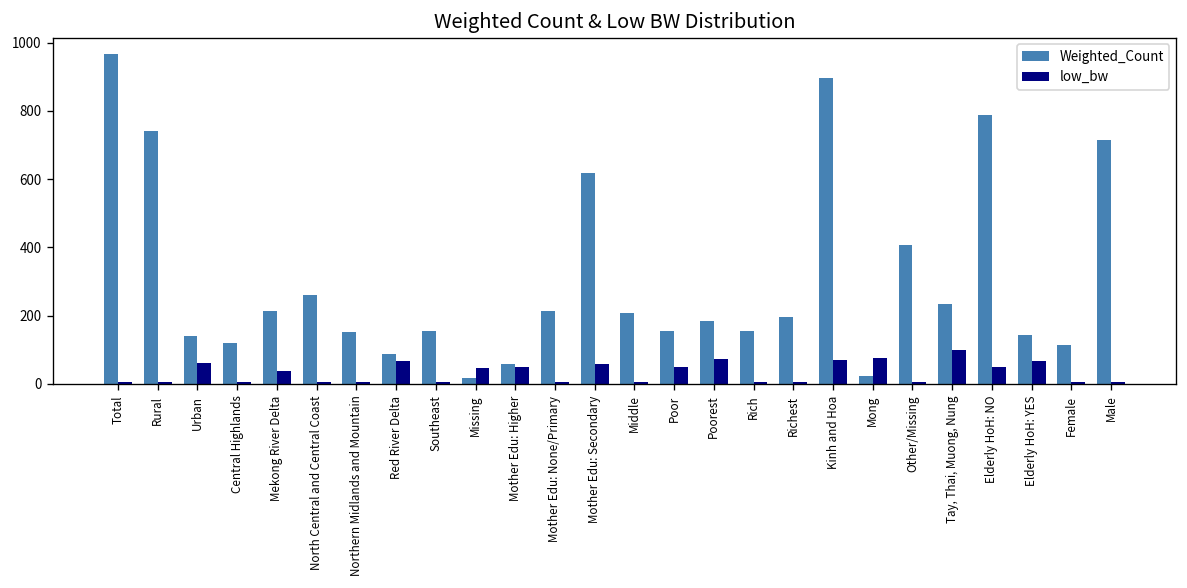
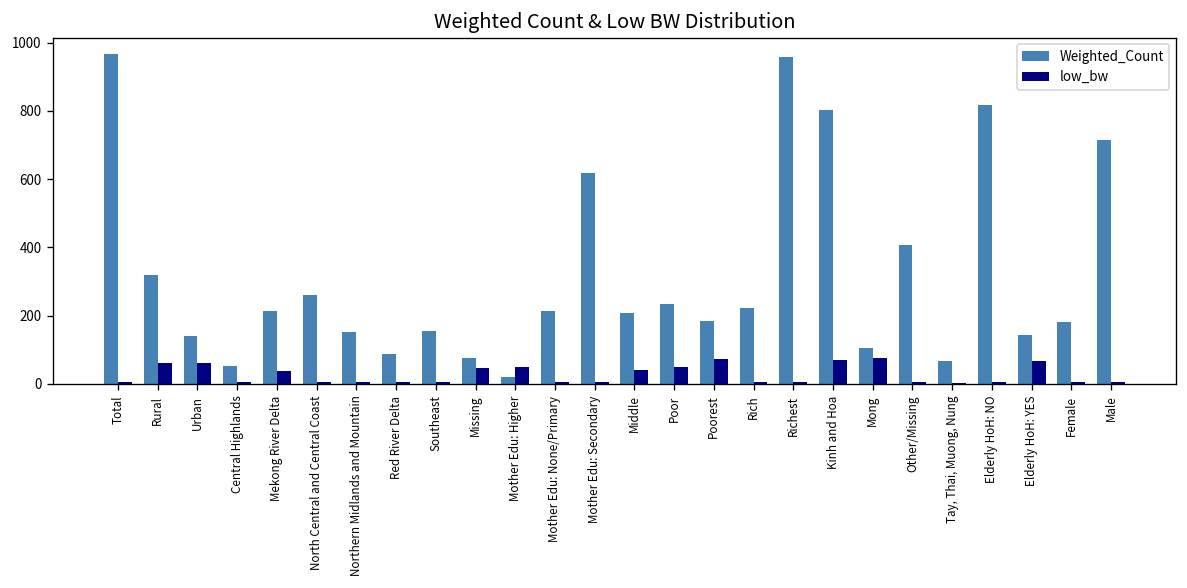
  {
    "Weighted_Count": {
      "Total": 970,
-     "Rural": 740,
+     "Rural": 320,
      "Urban": 140,
-     "Central Highlands": 120,
+     "Central Highlands": 50,
      "Mekong River Delta": 210,
      "North Central and Central Coast": 260,
      "Northern Midlands and Mountain": 150,
      "Red River Delta": 90,
      "Southeast": 150,
-     "Missing": 20,
-     "Mother Edu: Higher": 60,
+     "Missing": 80,
+     "Mother Edu: Higher": 20,
      "Mother Edu: None/Primary": 210,
      "Mother Edu: Secondary": 620,
      "Middle": 210,
-     "Poor": 160,
+     "Poor": 230,
      "Poorest": 180,
-     "Rich": 150,
-     "Richest": 200,
-     "Kinh and Hoa": 900,
-     "Mong": 20,
+     "Rich": 220,
+     "Richest": 960,
+     "Kinh and Hoa": 800,
+     "Mong": 110,
      "Other/Missing": 410,
-     "Tay, Thai, Muong, Nung": 230,
-     "Elderly HoH: NO": 790,
+     "Tay, Thai, Muong, Nung": 70,
+     "Elderly HoH: NO": 820,
      "Elderly HoH: YES": 140,
-     "Female": 110,
+     "Female": 180,
      "Male": 710
    },
    "low_bw": {
-     "Rural": 10,
+     "Rural": 60,
      "Urban": 60,
      "Mekong River Delta": 40,
-     "Red River Delta": 70,
+     "Red River Delta": 0,
      "Missing": 50,
      "Mother Edu: Higher": 50,
-     "Mother Edu: Secondary": 60,
-     "Middle": 10,
+     "Mother Edu: Secondary": 10,
+     "Middle": 40,
      "Poor": 50,
      "Poorest": 70,
      "Kinh and Hoa": 70,
      "Mong": 80,
-     "Tay, Thai, Muong, Nung": 100,
-     "Elderly HoH: NO": 50,
+     "Tay, Thai, Muong, Nung": 0,
+     "Elderly HoH: NO": 10,
      "Elderly HoH: YES": 70
    }
  }
